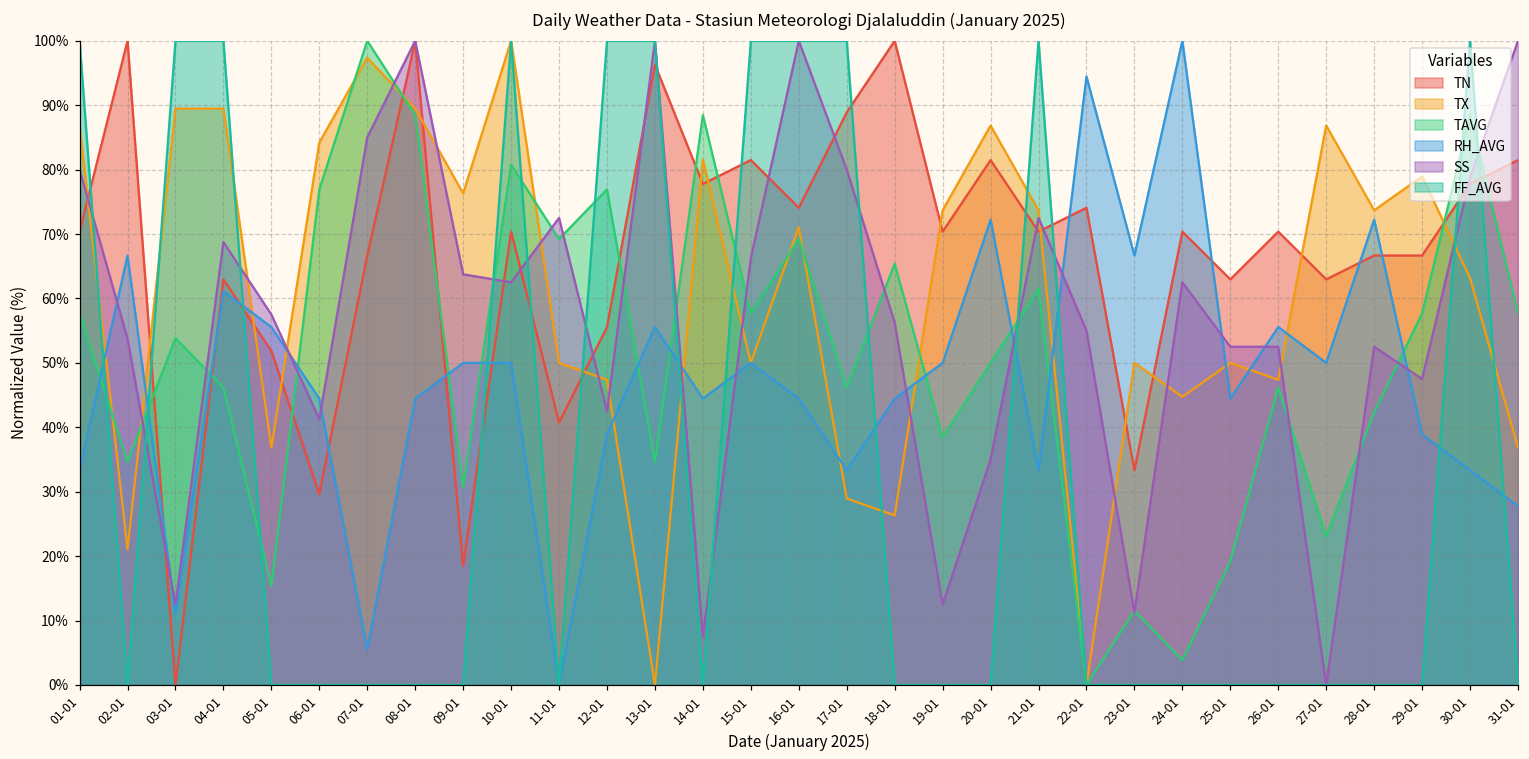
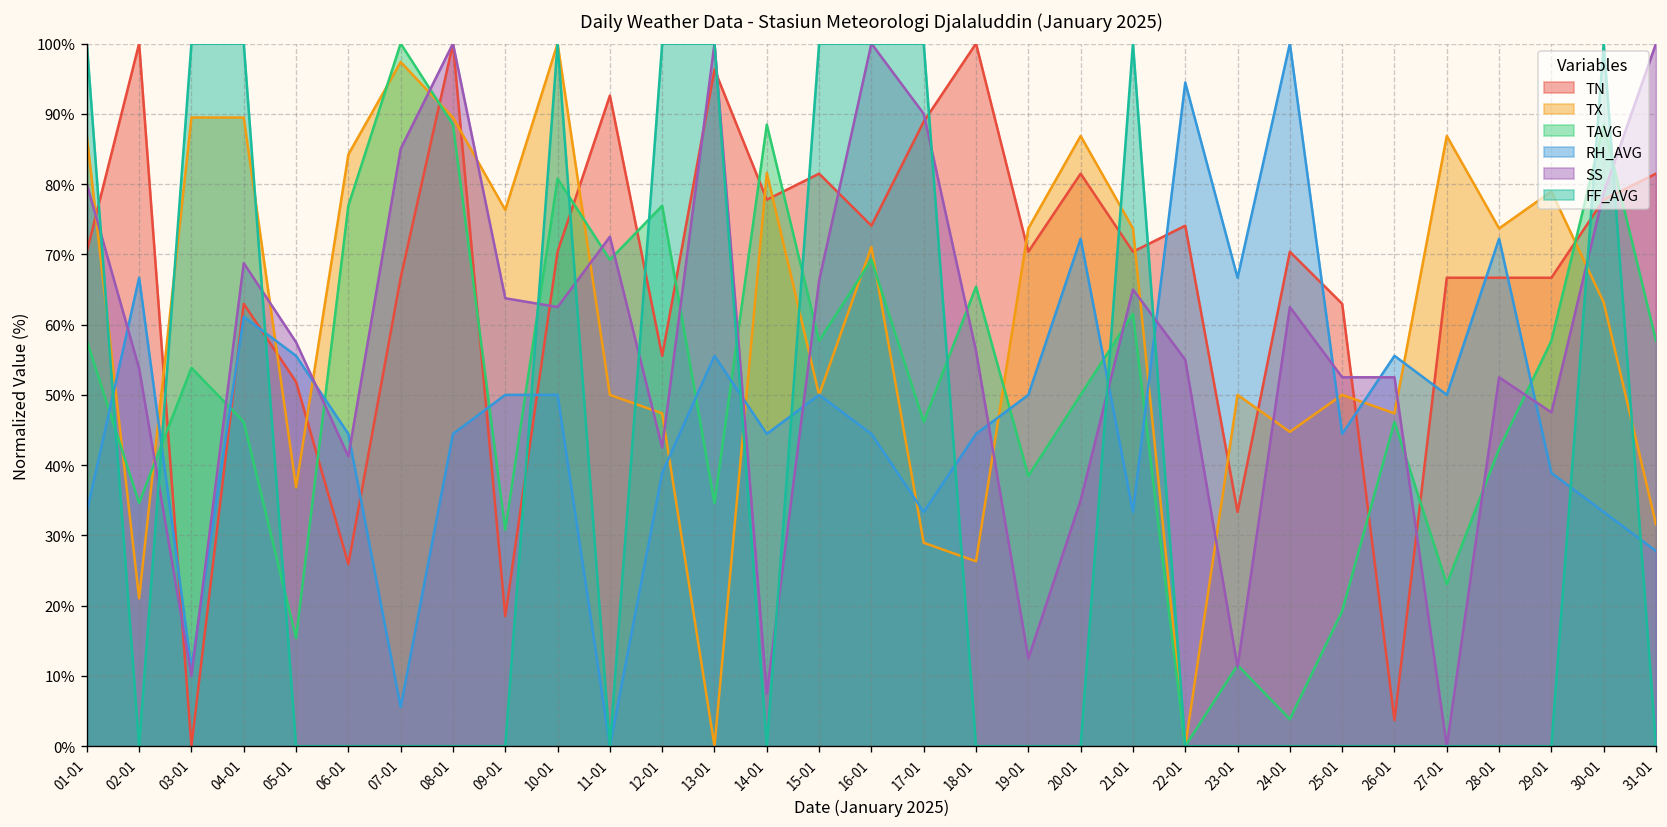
  {
    "TN": {
      "01-01": "70%",
      "02-01": "100%",
      "03-01": "0%",
      "04-01": "63%",
      "05-01": "52%",
-     "06-01": "30%",
+     "06-01": "26%",
      "07-01": "67%",
      "09-01": "19%",
      "10-01": "70%",
-     "11-01": "41%",
+     "11-01": "93%",
      "12-01": "56%",
      "13-01": "96%",
      "14-01": "78%",
      "15-01": "81%",
      "16-01": "74%",
      "17-01": "89%",
      "18-01": "100%",
      "19-01": "70%",
      "20-01": "81%",
      "21-01": "70%",
      "22-01": "74%",
      "23-01": "33%",
      "24-01": "70%",
      "25-01": "63%",
-     "26-01": "70%",
-     "27-01": "63%",
+     "26-01": "4%",
+     "27-01": "67%",
      "28-01": "67%",
      "29-01": "67%",
      "31-01": "81%"
    },
    "TX": {
      "01-01": "87%",
      "02-01": "21%",
      "03-01": "89%",
      "04-01": "89%",
      "05-01": "37%",
      "06-01": "84%",
      "07-01": "97%",
      "08-01": "89%",
      "09-01": "76%",
      "11-01": "50%",
      "12-01": "47%",
      "13-01": "0%",
      "14-01": "82%",
      "16-01": "71%",
      "17-01": "29%",
      "18-01": "26%",
      "19-01": "74%",
      "20-01": "87%",
      "21-01": "74%",
      "23-01": "50%",
      "24-01": "45%",
      "25-01": "50%",
      "26-01": "47%",
      "27-01": "87%",
      "28-01": "74%",
      "30-01": "63%",
-     "31-01": "37%"
+     "31-01": "32%"
    },
    "SS": {
      "01-01": "80%",
      "02-01": "54%",
-     "03-01": "13%",
+     "03-01": "10%",
      "04-01": "69%",
      "05-01": "57%",
      "06-01": "41%",
      "07-01": "85%",
      "09-01": "64%",
      "10-01": "63%",
      "11-01": "73%",
      "12-01": "43%",
      "14-01": "8%",
      "15-01": "66%",
-     "17-01": "80%",
+     "17-01": "90%",
      "18-01": "56%",
      "19-01": "13%",
      "20-01": "35%",
-     "21-01": "73%",
+     "21-01": "65%",
      "22-01": "55%",
      "24-01": "63%",
      "25-01": "53%",
      "26-01": "53%",
      "28-01": "53%",
      "29-01": "48%",
      "31-01": "100%"
    }
  }
